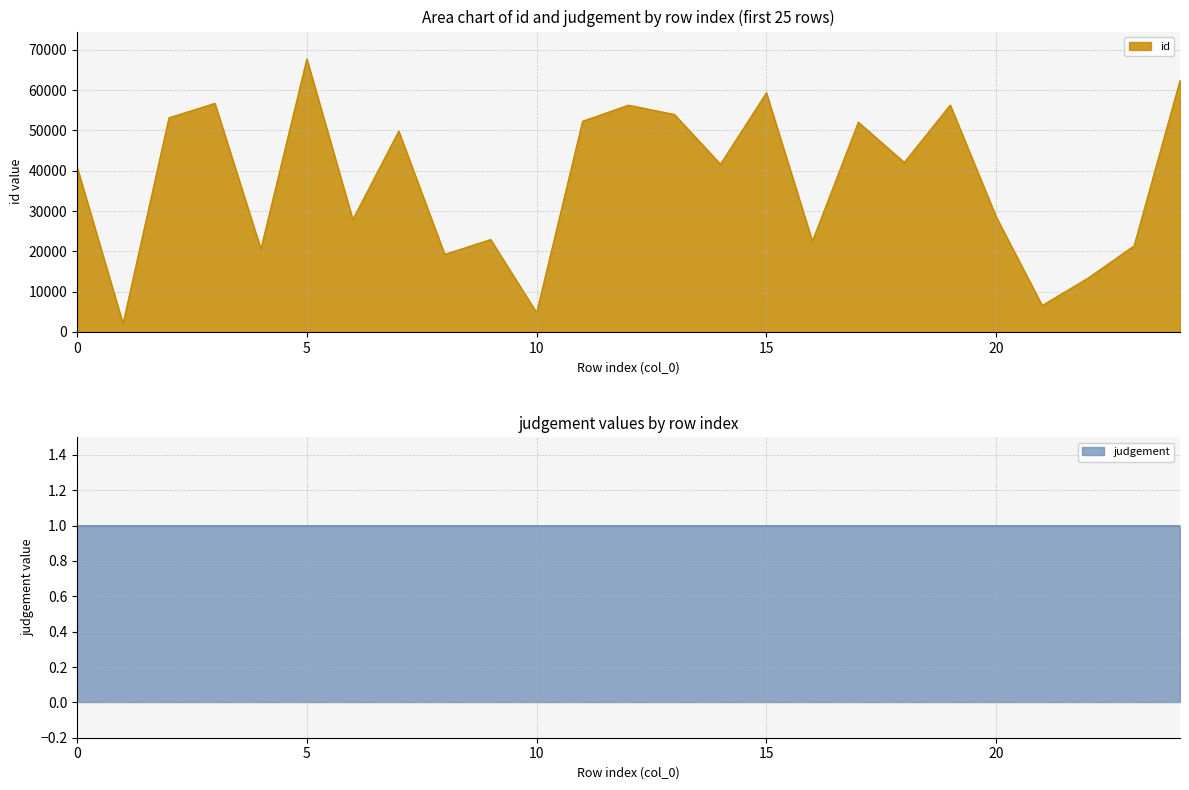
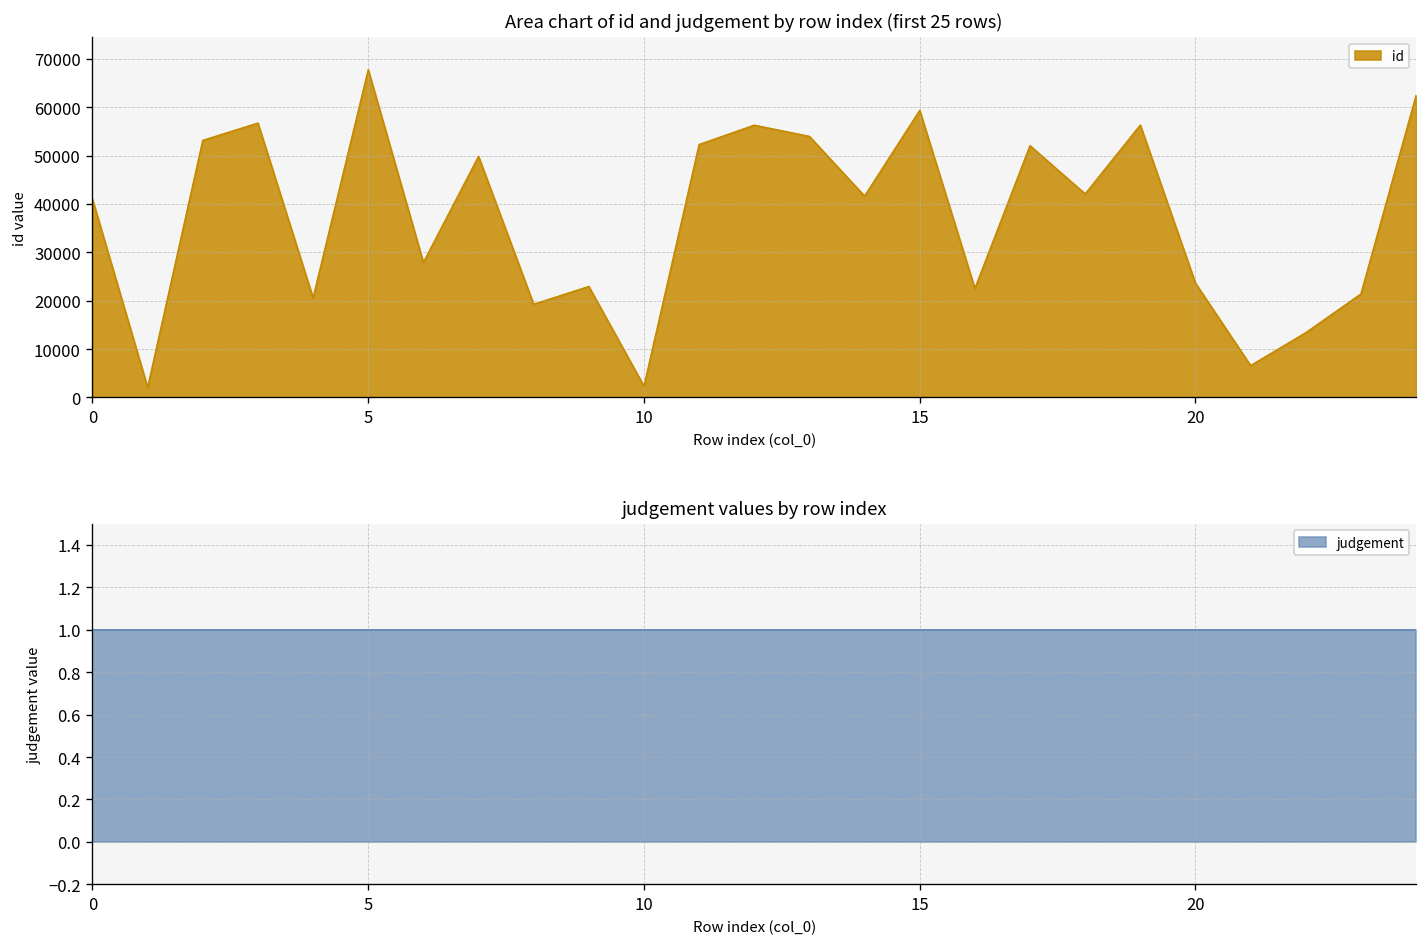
  {
    "Area chart of id and judgement by row index (first 25 rows)": {
      "0": 41000,
      "5": 68000,
-     "10": 5000,
+     "10": 2000,
      "15": 59000,
-     "20": 29000
+     "20": 24000
    },
    "judgement values by row index": {
      "0": 1.00,
      "5": 1.00,
      "10": 1.00,
      "15": 1.00,
      "20": 1.00
    }
  }
